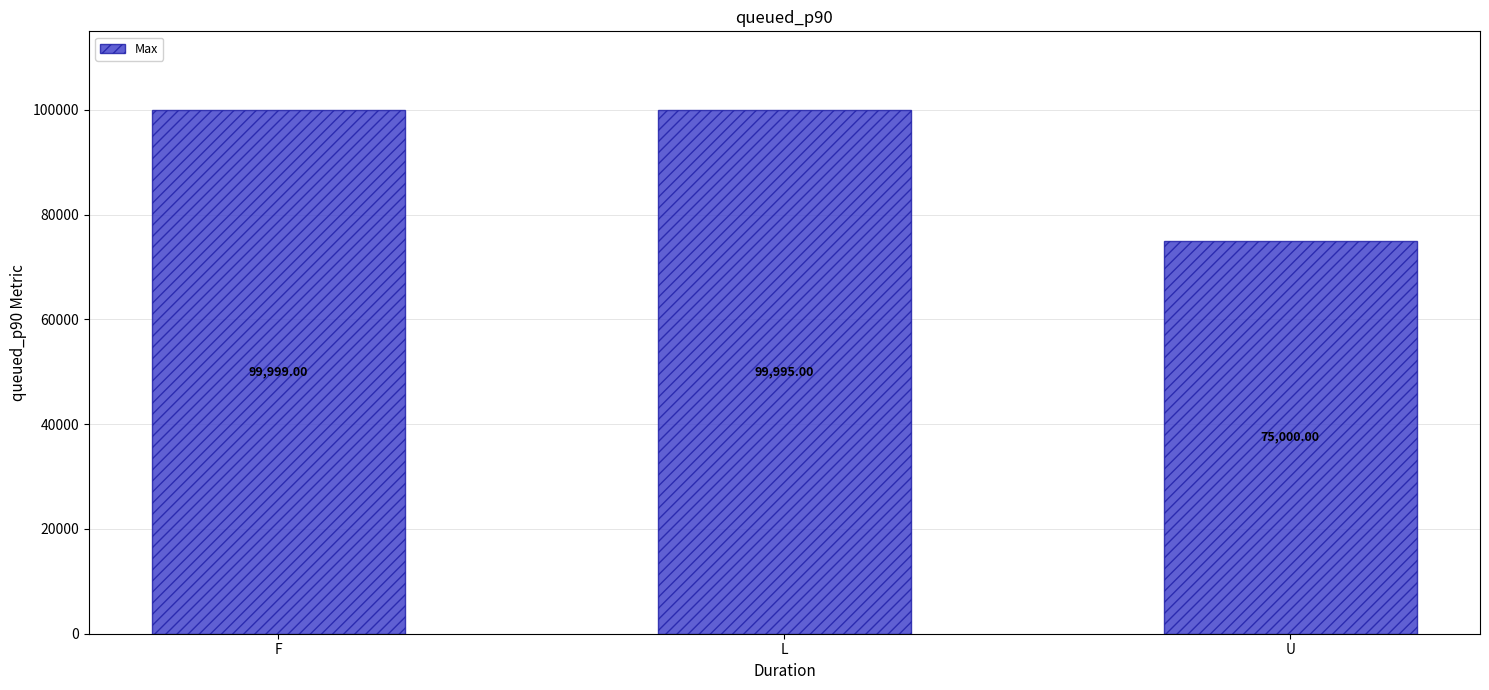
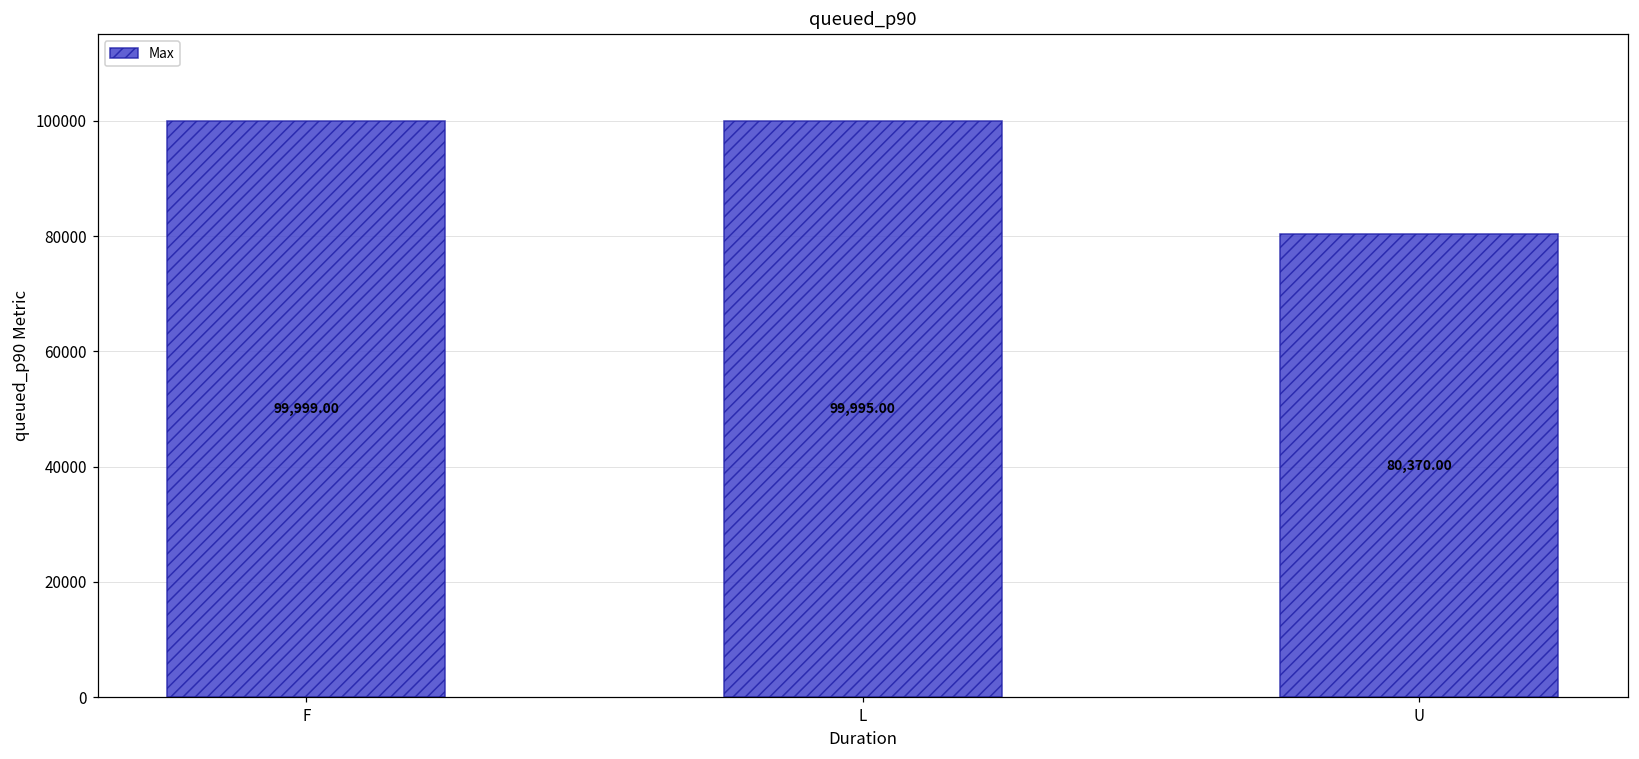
  {
    "F": "99,999.00",
    "L": "99,995.00",
-   "U": "75,000.00"
+   "U": "80,370.00"
  }
